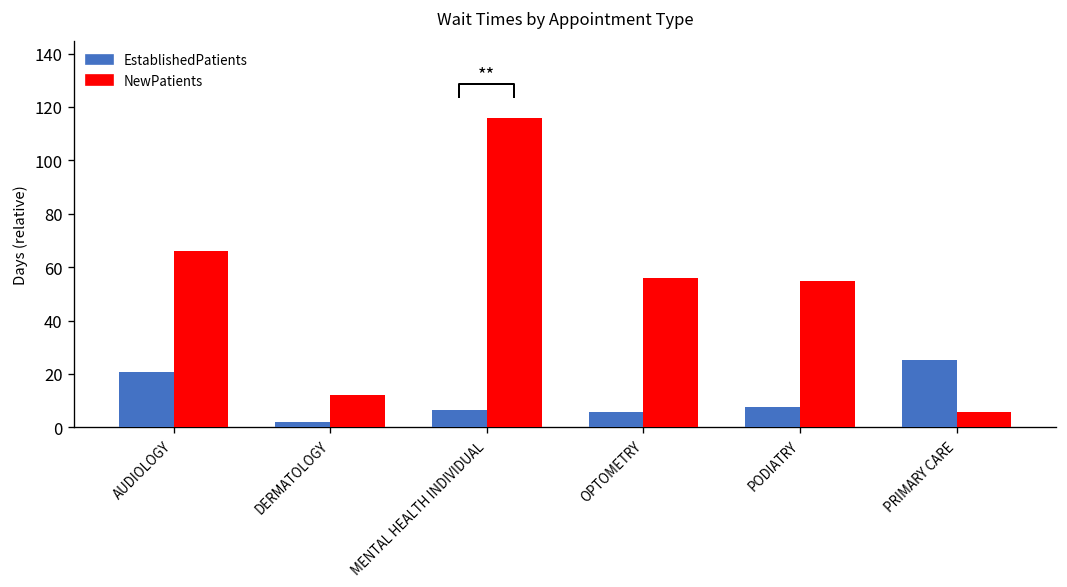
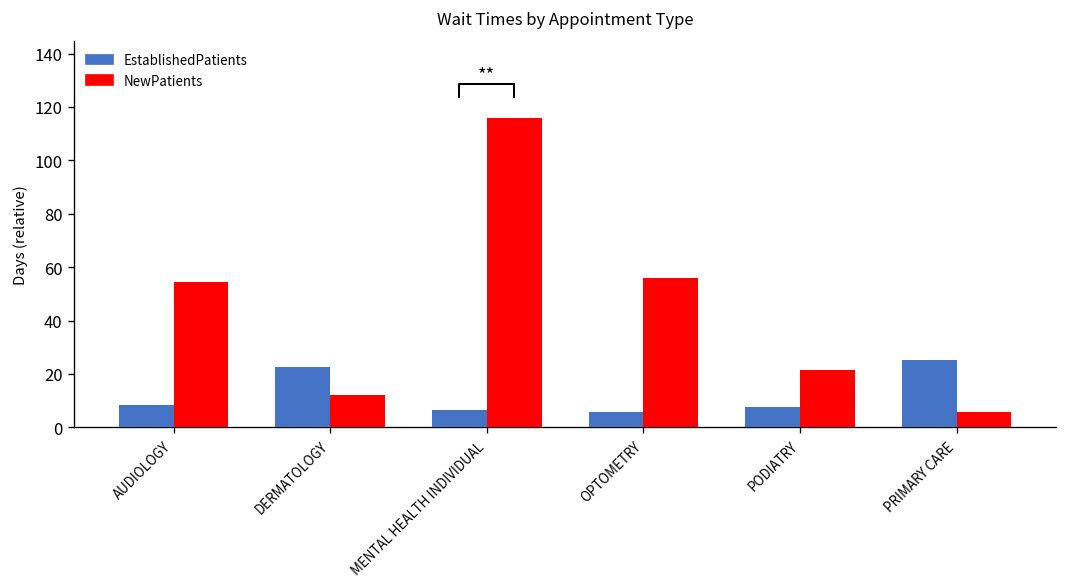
  {
    "EstablishedPatients": {
-     "AUDIOLOGY": 21,
-     "DERMATOLOGY": 2,
+     "AUDIOLOGY": 8,
+     "DERMATOLOGY": 23,
      "MENTAL HEALTH INDIVIDUAL": 6,
      "OPTOMETRY": 6,
      "PODIATRY": 8,
      "PRIMARY CARE": 25
    },
    "NewPatients": {
-     "AUDIOLOGY": 66,
+     "AUDIOLOGY": 54,
      "DERMATOLOGY": 12,
      "MENTAL HEALTH INDIVIDUAL": 116,
      "OPTOMETRY": 56,
-     "PODIATRY": 55,
+     "PODIATRY": 22,
      "PRIMARY CARE": 6
    }
  }
